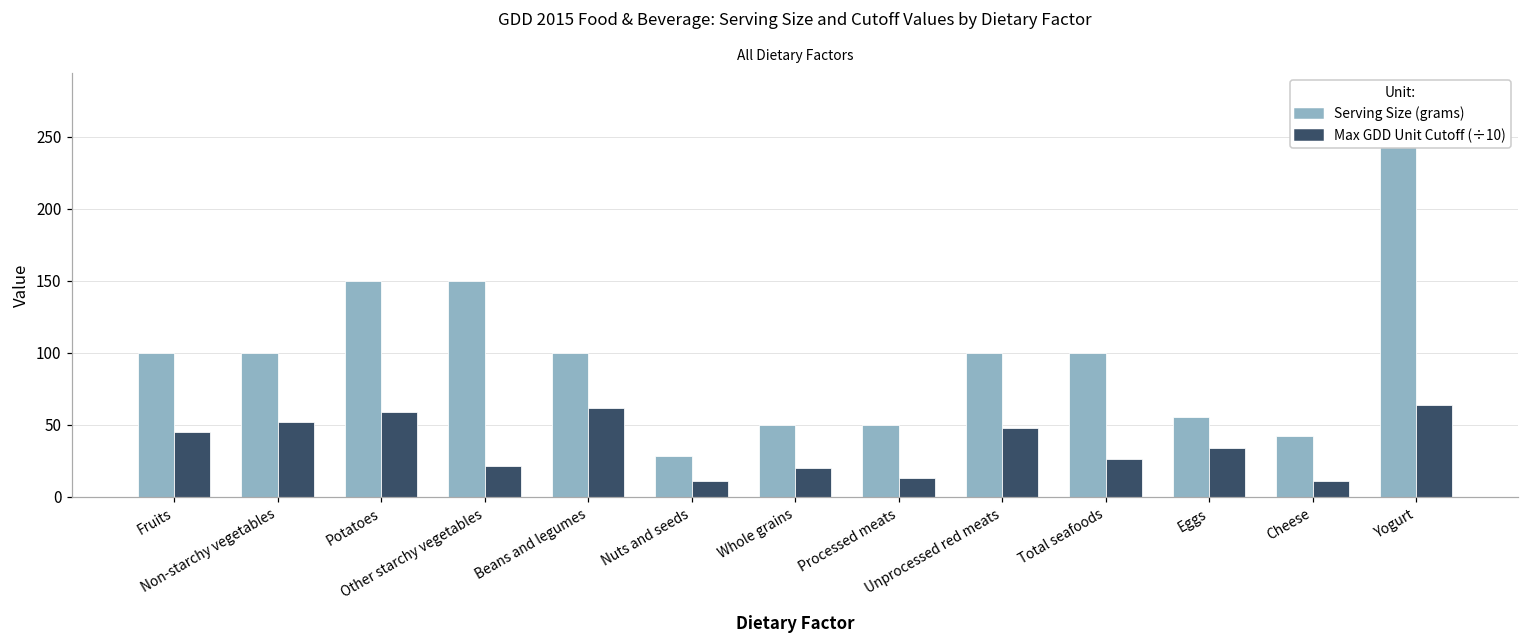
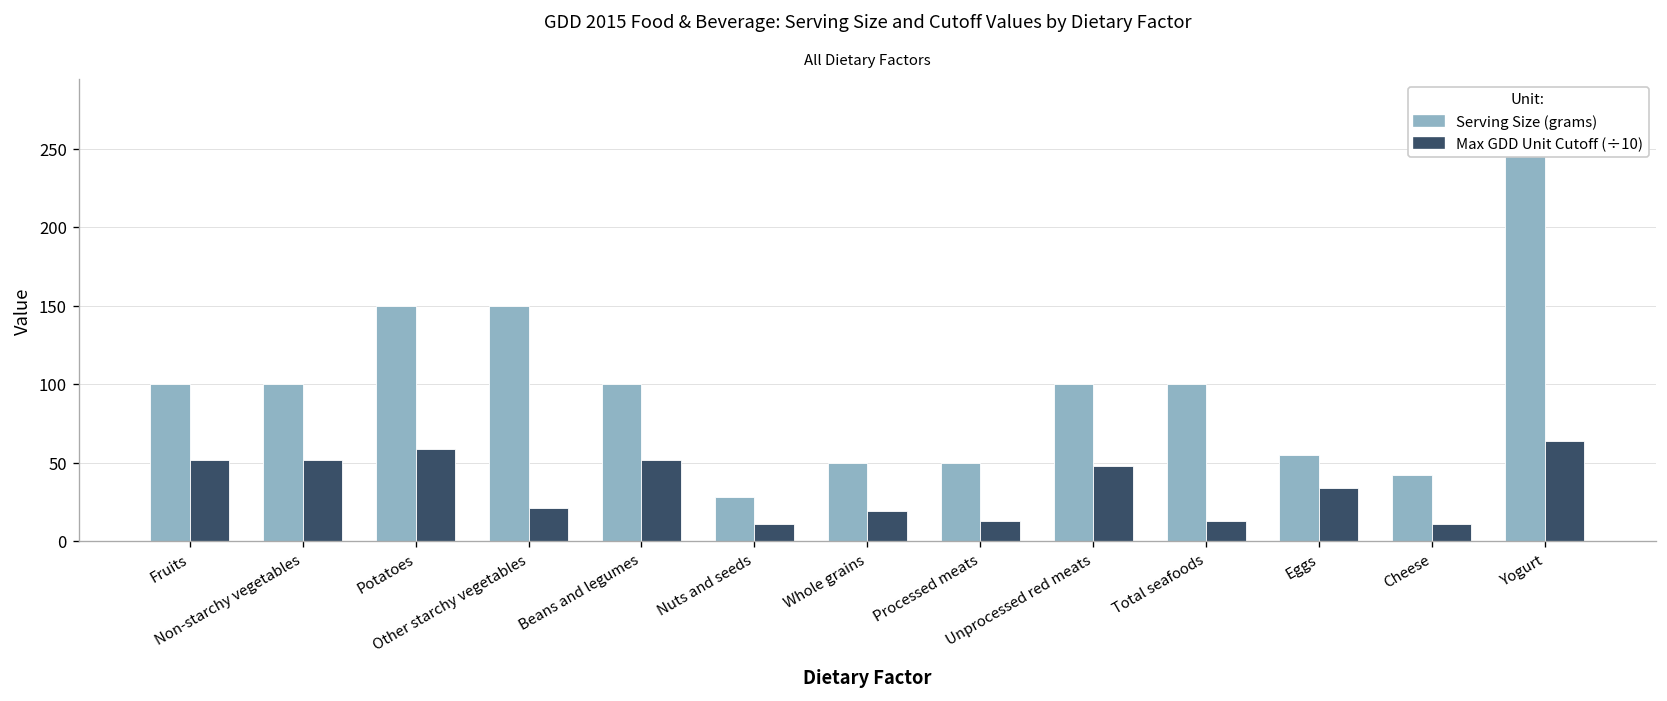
  {
    "Serving Size (grams)": {
      "Fruits": 100,
      "Non-starchy vegetables": 100,
      "Potatoes": 150,
      "Other starchy vegetables": 150,
      "Beans and legumes": 100,
      "Nuts and seeds": 28,
      "Whole grains": 50,
      "Processed meats": 50,
      "Unprocessed red meats": 100,
      "Total seafoods": 100,
      "Eggs": 55,
      "Cheese": 42
    },
    "Max GDD Unit Cutoff (÷10)": {
-     "Fruits": 45,
+     "Fruits": 52,
      "Non-starchy vegetables": 52,
      "Potatoes": 59,
      "Other starchy vegetables": 21,
-     "Beans and legumes": 61,
+     "Beans and legumes": 52,
      "Nuts and seeds": 11,
      "Whole grains": 20,
      "Processed meats": 13,
      "Unprocessed red meats": 48,
-     "Total seafoods": 26,
+     "Total seafoods": 13,
      "Eggs": 34,
      "Cheese": 11,
      "Yogurt": 64
    }
  }
